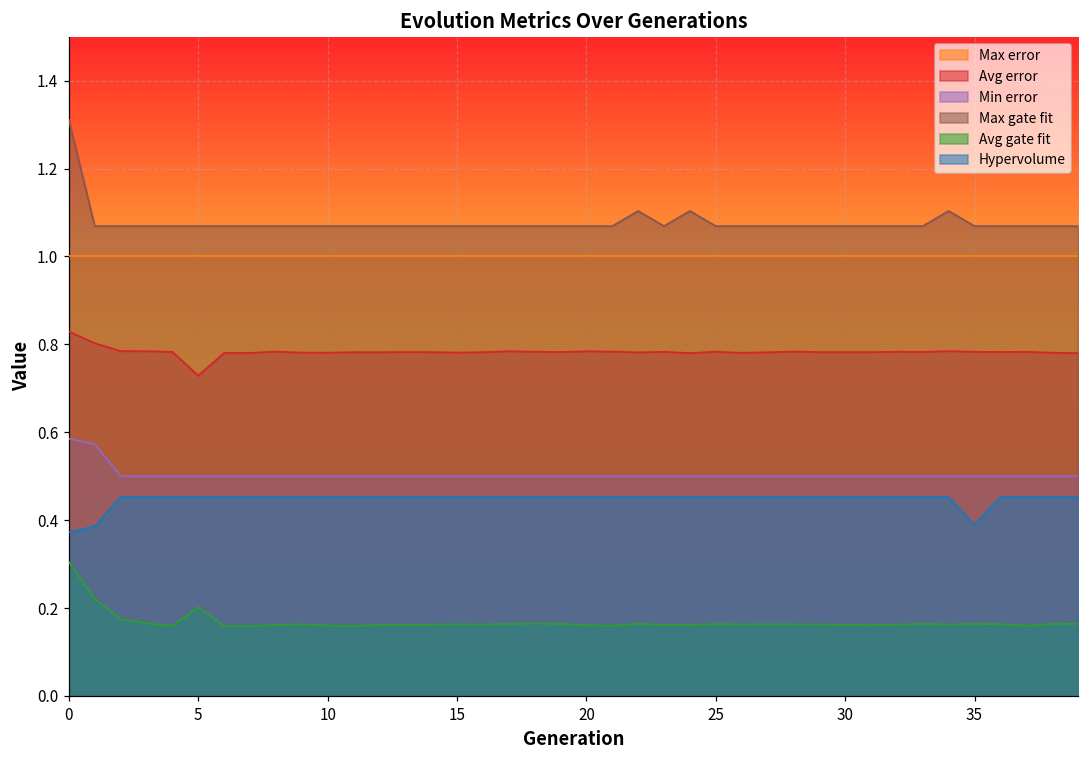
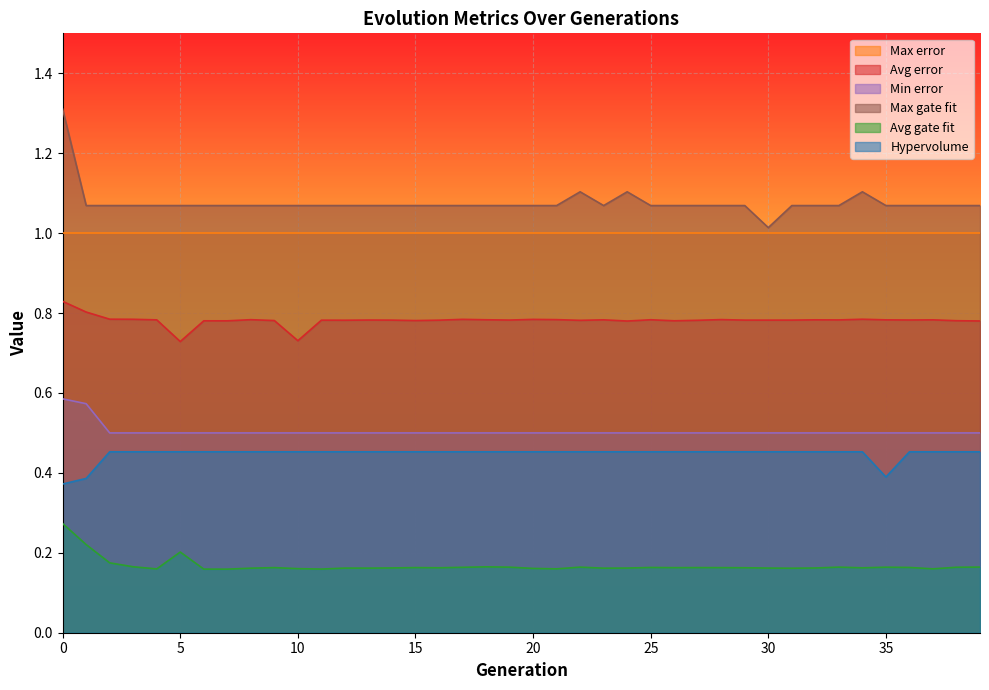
  {
    "Max error": {
      "0": 1.00,
      "5": 1.00,
      "10": 1.00,
      "15": 1.00,
      "20": 1.00,
      "25": 1.00,
      "30": 1.00,
      "35": 1.00
    },
    "Avg error": {
      "0": 0.83,
      "5": 0.73,
-     "10": 0.78,
+     "10": 0.73,
      "15": 0.78,
      "20": 0.78,
      "25": 0.78,
      "30": 0.78,
      "35": 0.78
    },
    "Min error": {
      "0": 0.59,
      "5": 0.50,
      "10": 0.50,
      "15": 0.50,
      "20": 0.50,
      "25": 0.50,
      "30": 0.50,
      "35": 0.50
    },
    "Max gate fit": {
      "0": 1.31,
      "5": 1.07,
      "10": 1.07,
      "15": 1.07,
      "20": 1.07,
      "25": 1.07,
-     "30": 1.07,
+     "30": 1.01,
      "35": 1.07
    },
    "Avg gate fit": {
-     "0": 0.31,
+     "0": 0.27,
      "5": 0.20,
      "10": 0.16,
      "15": 0.16,
      "20": 0.16,
      "25": 0.16,
      "30": 0.16,
      "35": 0.16
    },
    "Hypervolume": {
      "0": 0.37,
      "5": 0.45,
      "10": 0.45,
      "15": 0.45,
      "20": 0.45,
      "25": 0.45,
      "30": 0.45,
      "35": 0.39
    }
  }
